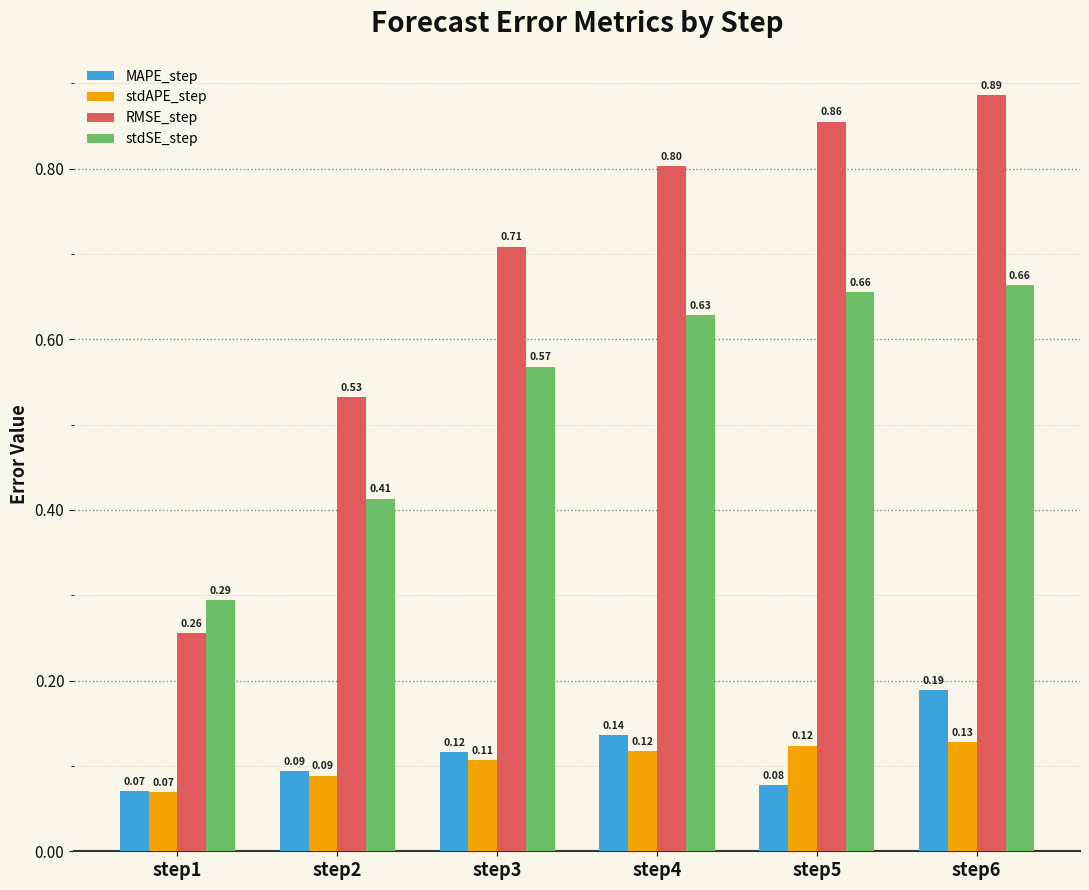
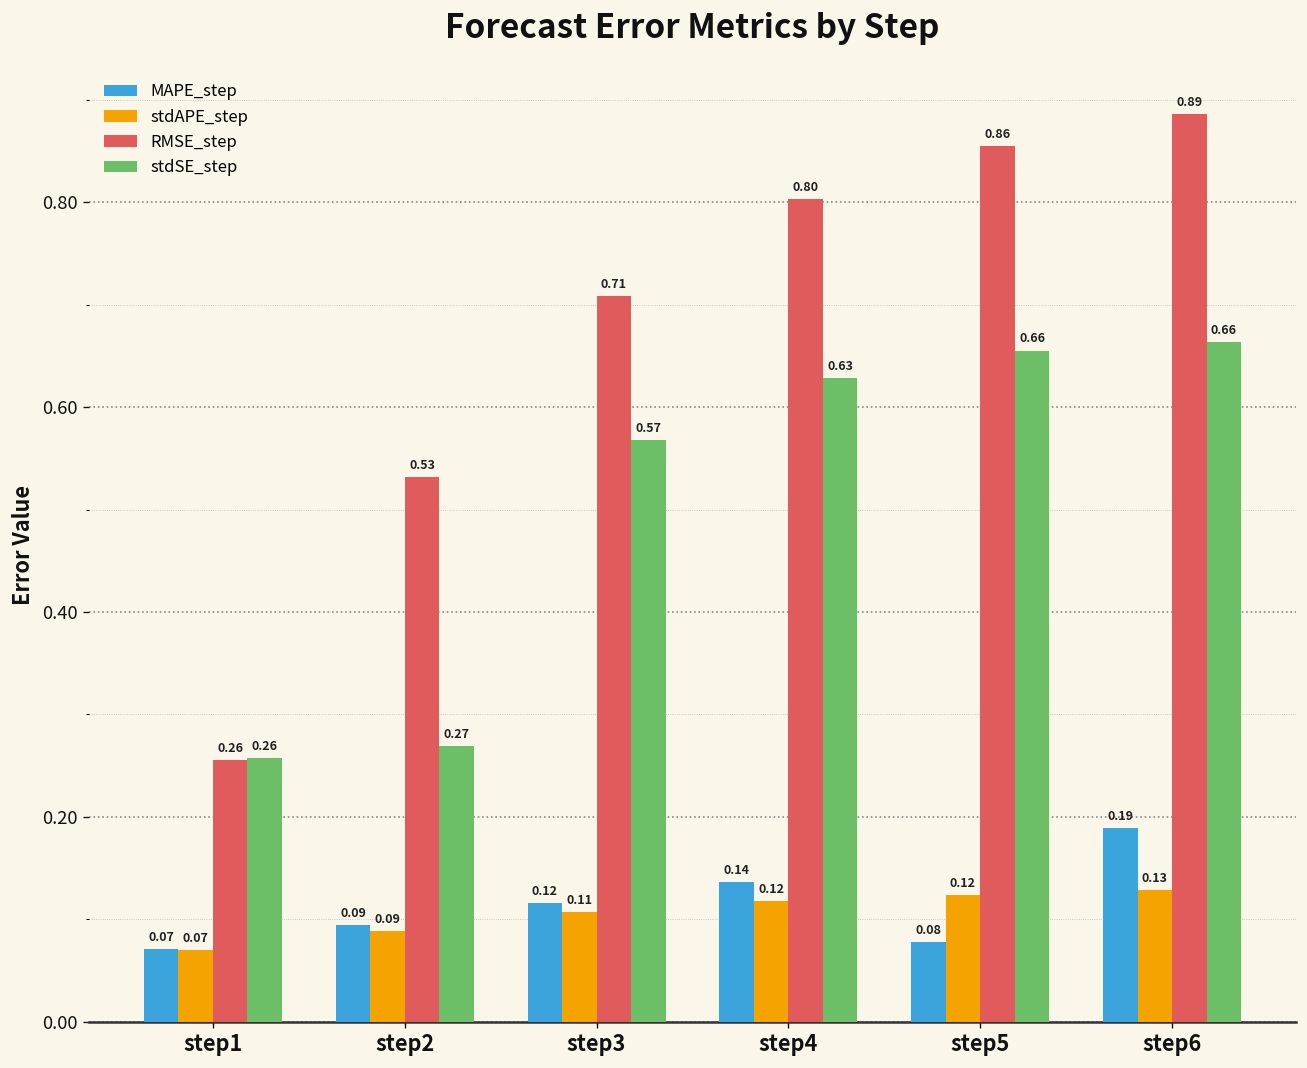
  {
    "MAPE_step": {
      "step1": 0.07,
      "step2": 0.09,
      "step3": 0.12,
      "step4": 0.14,
      "step5": 0.08,
      "step6": 0.19
    },
    "stdAPE_step": {
      "step1": 0.07,
      "step2": 0.09,
      "step3": 0.11,
      "step4": 0.12,
      "step5": 0.12,
      "step6": 0.13
    },
    "RMSE_step": {
      "step1": 0.26,
      "step2": 0.53,
      "step3": 0.71,
      "step4": 0.80,
      "step5": 0.86,
      "step6": 0.89
    },
    "stdSE_step": {
-     "step1": 0.29,
-     "step2": 0.41,
+     "step1": 0.26,
+     "step2": 0.27,
      "step3": 0.57,
      "step4": 0.63,
      "step5": 0.66,
      "step6": 0.66
    }
  }
